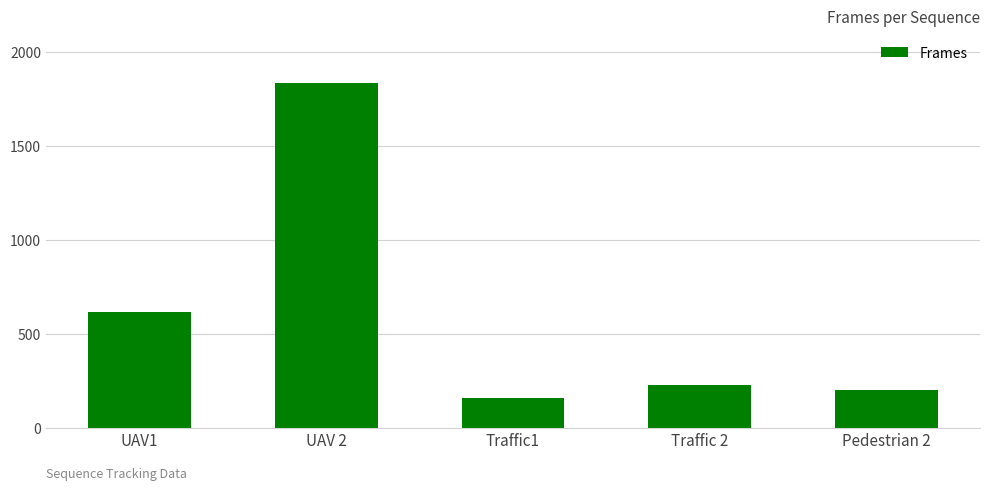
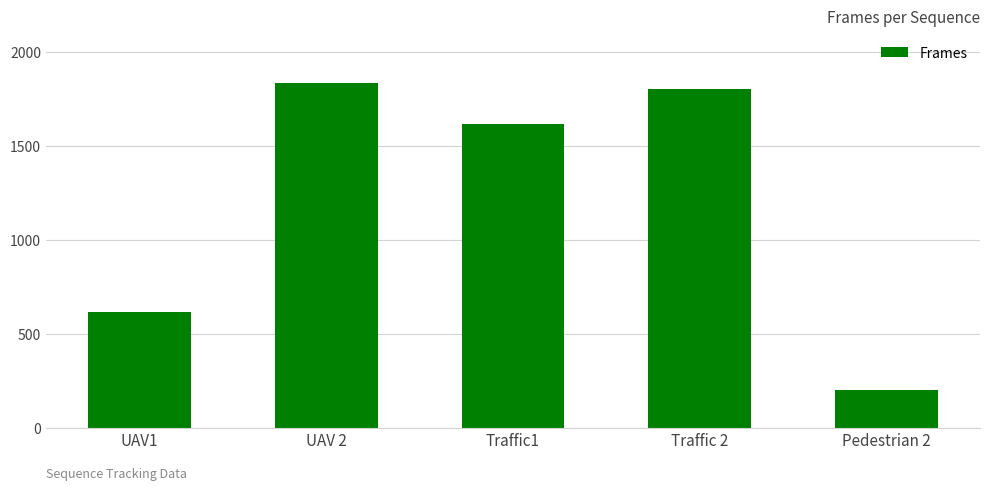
  {
    "UAV1": 620,
    "UAV 2": 1830,
-   "Traffic1": 160,
-   "Traffic 2": 230,
+   "Traffic1": 1620,
+   "Traffic 2": 1800,
    "Pedestrian 2": 200
  }
